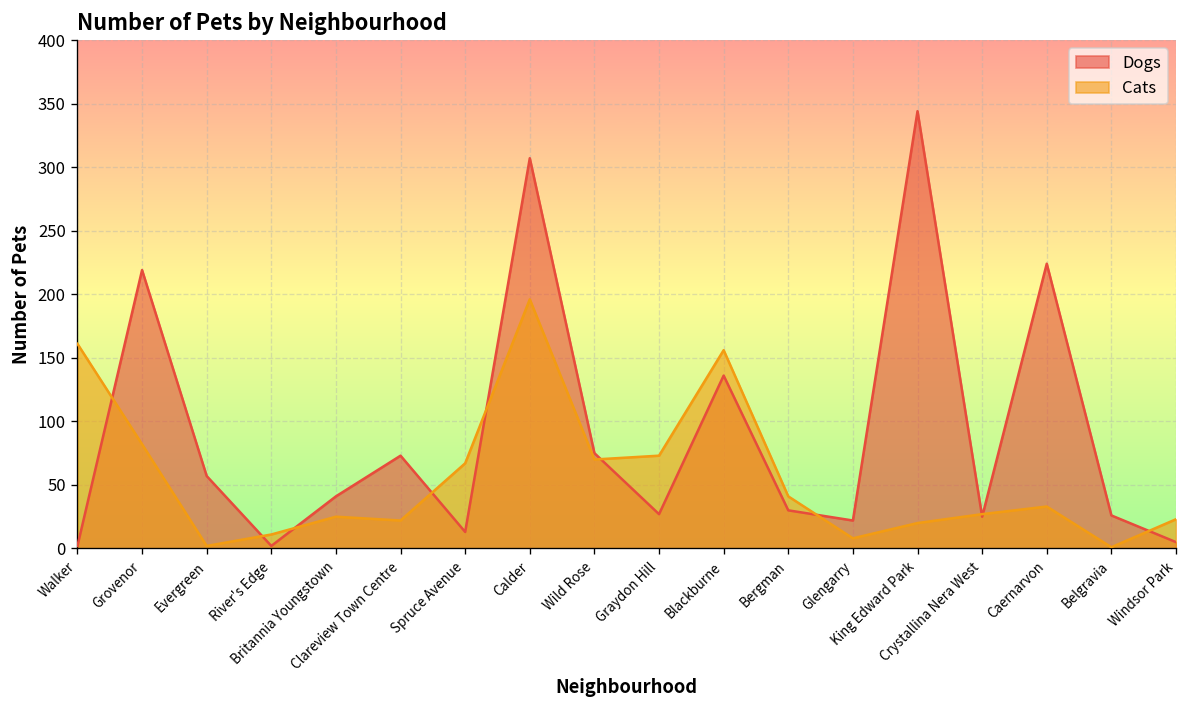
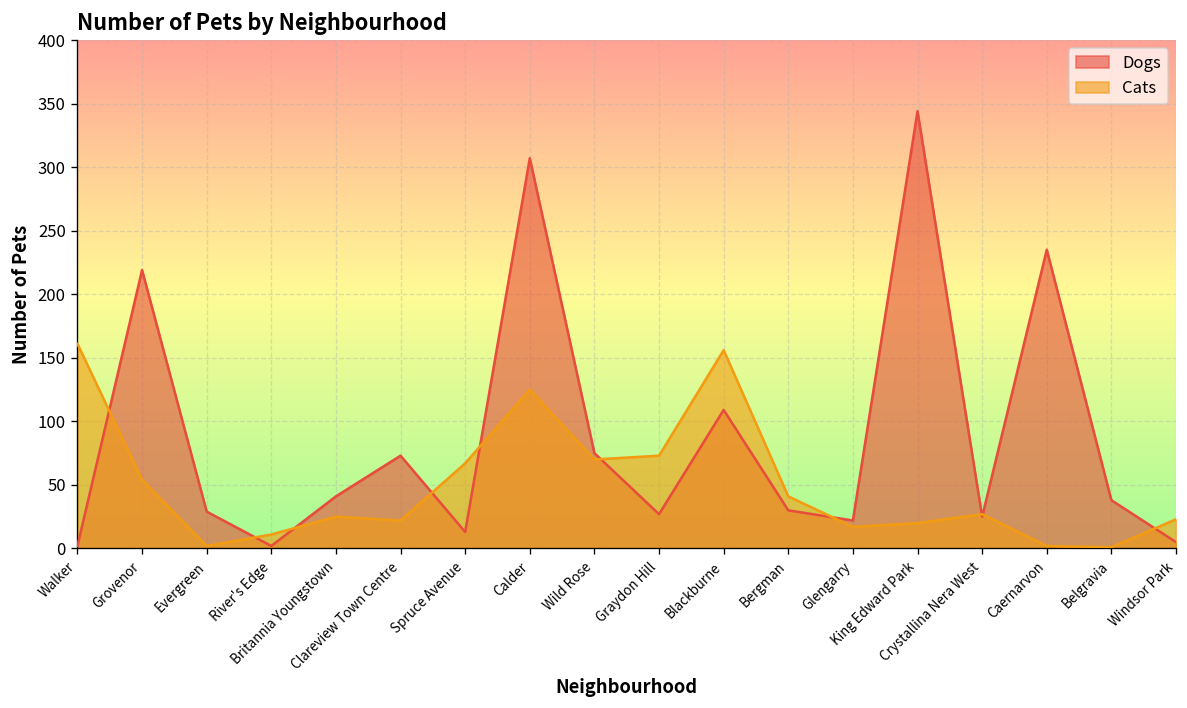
  {
    "Dogs": {
      "Walker": 2,
      "Grovenor": 219,
-     "Evergreen": 57,
+     "Evergreen": 29,
      "River's Edge": 2,
      "Britannia Youngstown": 41,
      "Clareview Town Centre": 73,
      "Spruce Avenue": 13,
      "Calder": 307,
      "Wild Rose": 75,
      "Graydon Hill": 27,
-     "Blackburne": 136,
+     "Blackburne": 109,
      "Bergman": 30,
      "Glengarry": 22,
      "King Edward Park": 344,
-     "Caernarvon": 224,
-     "Belgravia": 26,
+     "Caernarvon": 235,
+     "Belgravia": 38,
      "Windsor Park": 5
    },
    "Cats": {
      "Walker": 161,
-     "Grovenor": 82,
+     "Grovenor": 54,
      "Evergreen": 2,
      "River's Edge": 11,
      "Britannia Youngstown": 25,
      "Clareview Town Centre": 22,
      "Spruce Avenue": 67,
-     "Calder": 196,
+     "Calder": 125,
      "Wild Rose": 70,
      "Graydon Hill": 73,
      "Blackburne": 156,
      "Bergman": 41,
-     "Glengarry": 8,
+     "Glengarry": 17,
      "King Edward Park": 20,
-     "Caernarvon": 33,
+     "Caernarvon": 2,
      "Belgravia": 1,
      "Windsor Park": 23
    }
  }
